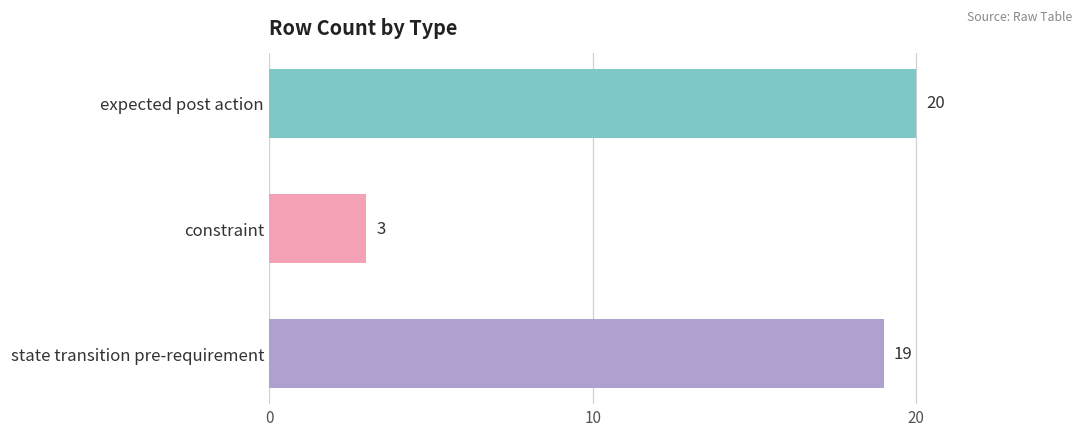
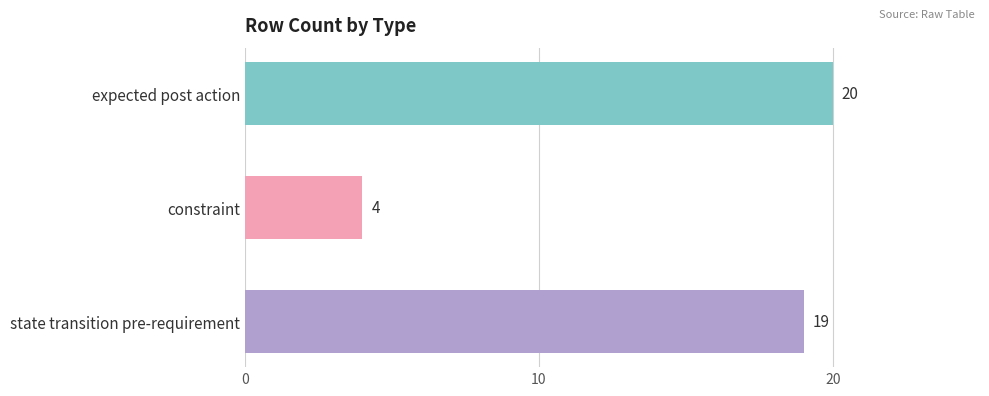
  {
    "expected post action": 20,
-   "constraint": 3,
+   "constraint": 4,
    "state transition pre-requirement": 19
  }
